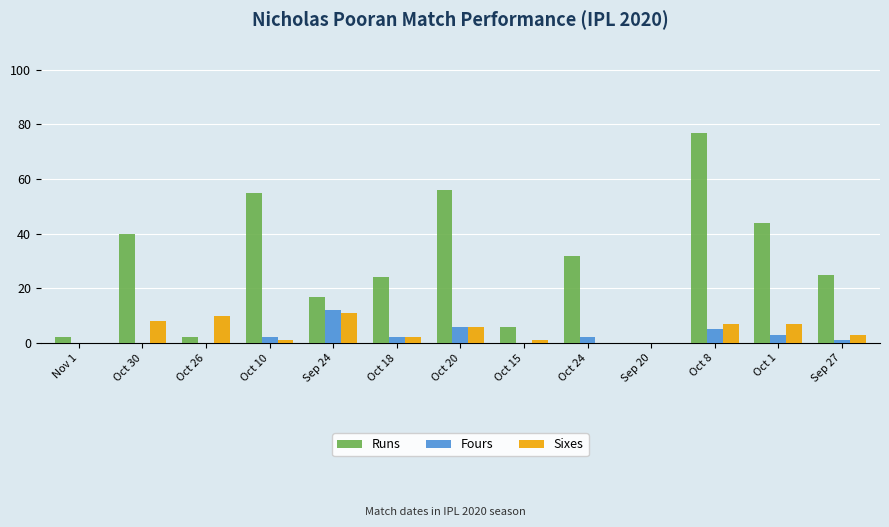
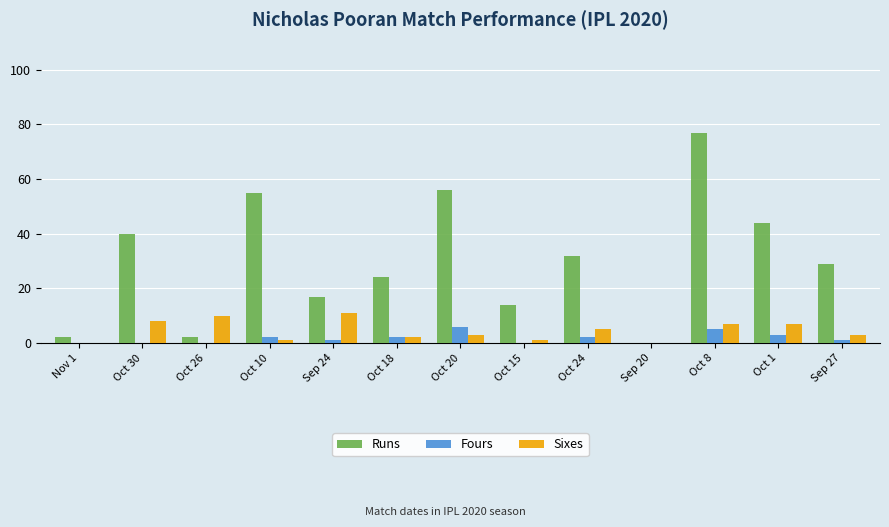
  {
    "Runs": {
      "Nov 1": 2,
      "Oct 30": 40,
      "Oct 26": 2,
      "Oct 10": 55,
      "Sep 24": 17,
      "Oct 18": 24,
      "Oct 20": 56,
-     "Oct 15": 6,
+     "Oct 15": 14,
      "Oct 24": 32,
      "Sep 20": 0,
      "Oct 8": 77,
      "Oct 1": 44,
-     "Sep 27": 25
+     "Sep 27": 29
    },
    "Fours": {
      "Nov 1": 0,
      "Oct 30": 0,
      "Oct 26": 0,
      "Oct 10": 2,
-     "Sep 24": 12,
+     "Sep 24": 1,
      "Oct 18": 2,
      "Oct 20": 6,
      "Oct 15": 0,
      "Oct 24": 2,
      "Sep 20": 0,
      "Oct 8": 5,
      "Oct 1": 3,
      "Sep 27": 1
    },
    "Sixes": {
      "Nov 1": 0,
      "Oct 30": 8,
      "Oct 26": 10,
      "Oct 10": 1,
      "Sep 24": 11,
      "Oct 18": 2,
-     "Oct 20": 6,
+     "Oct 20": 3,
      "Oct 15": 1,
-     "Oct 24": 0,
+     "Oct 24": 5,
      "Sep 20": 0,
      "Oct 8": 7,
      "Oct 1": 7,
      "Sep 27": 3
    }
  }
